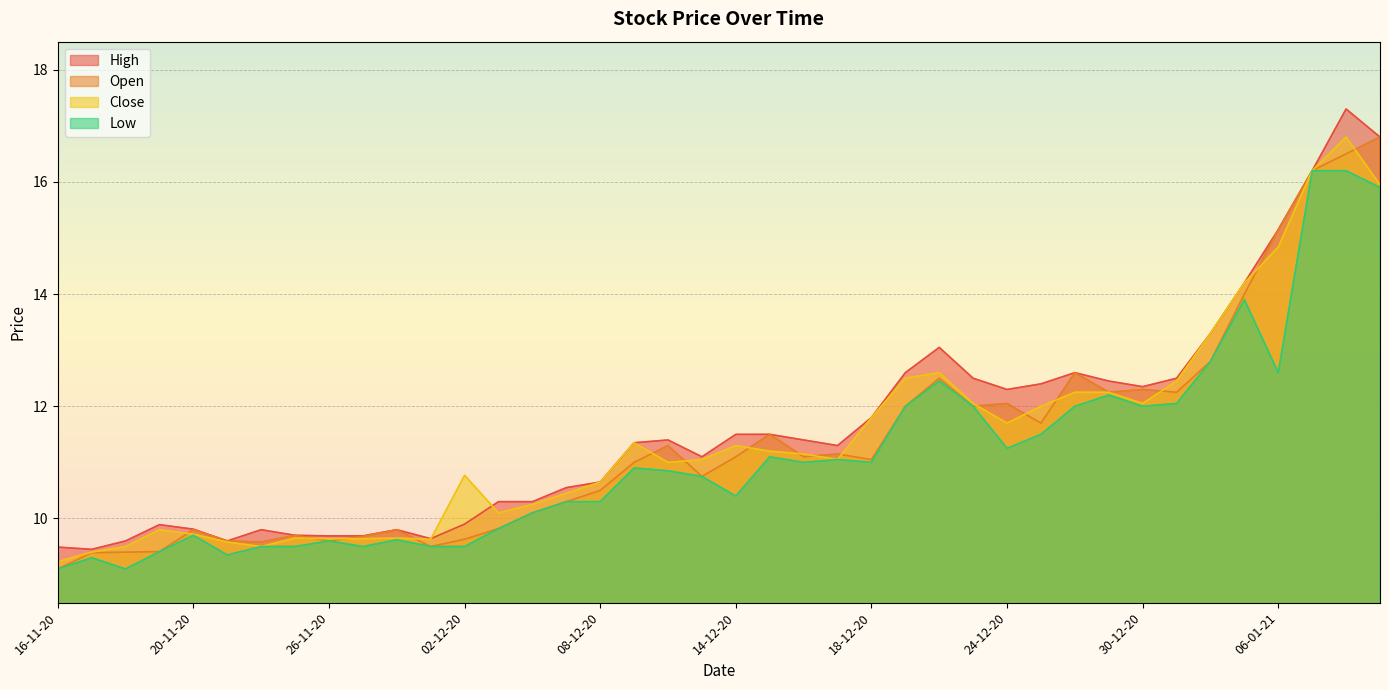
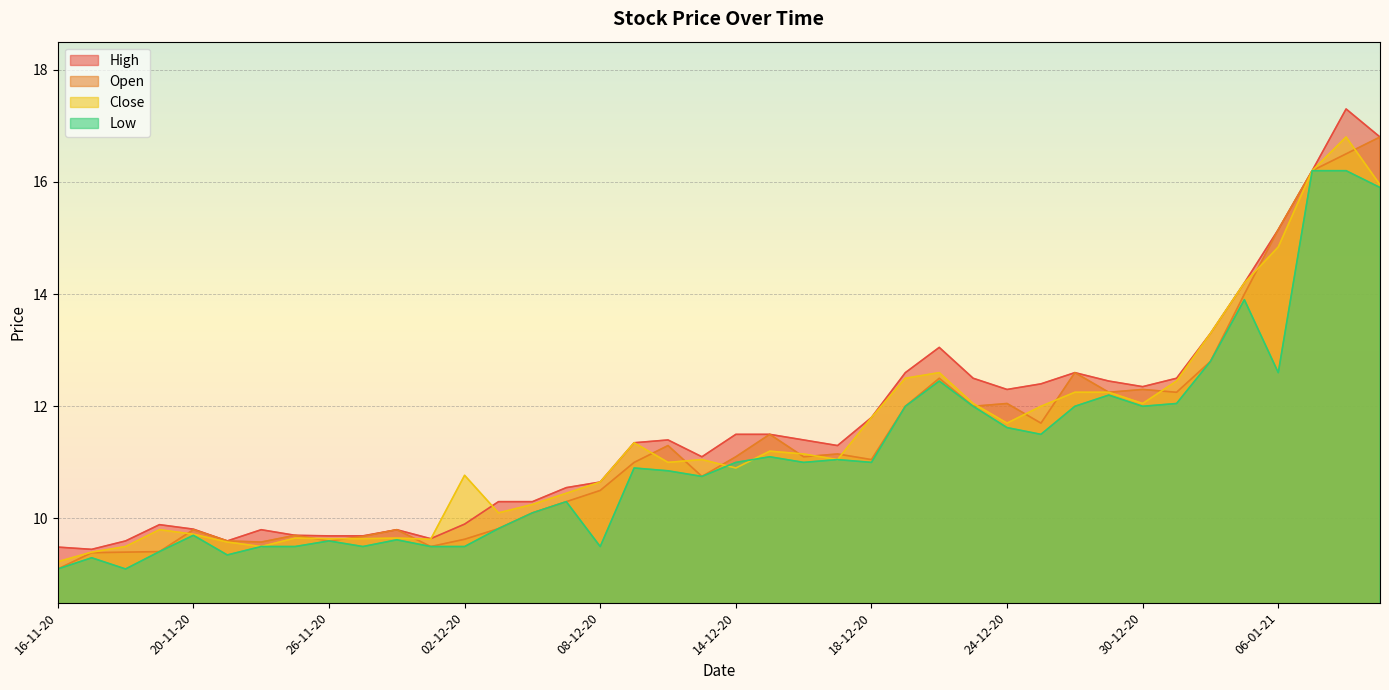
  {
    "Close": {
      "16-11-20": 9.2,
      "02-12-20": 10.8,
-     "14-12-20": 11.3,
+     "14-12-20": 10.9,
      "24-12-20": 11.7,
      "30-12-20": 12.1,
      "06-01-21": 14.8
    },
    "Low": {
      "02-12-20": 9.5,
-     "08-12-20": 10.3,
-     "14-12-20": 10.4,
+     "08-12-20": 9.5,
+     "14-12-20": 11.0,
      "18-12-20": 11.0,
-     "24-12-20": 11.3,
+     "24-12-20": 11.6,
      "30-12-20": 12.0,
      "06-01-21": 12.6
    }
  }
